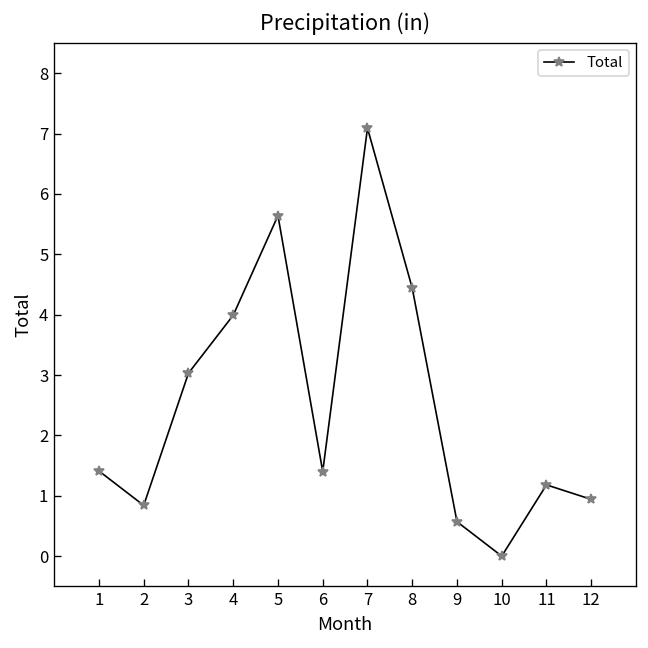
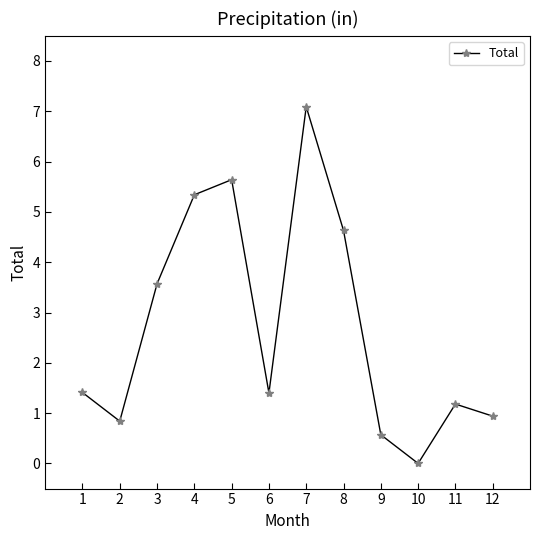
  {
    "1": 1.4,
    "2": 0.8,
-   "3": 3.0,
-   "4": 4.0,
+   "3": 3.6,
+   "4": 5.3,
    "5": 5.6,
    "6": 1.4,
    "7": 7.1,
-   "8": 4.4,
+   "8": 4.6,
    "9": 0.6,
    "10": 0.0,
    "11": 1.2,
    "12": 0.9
  }
